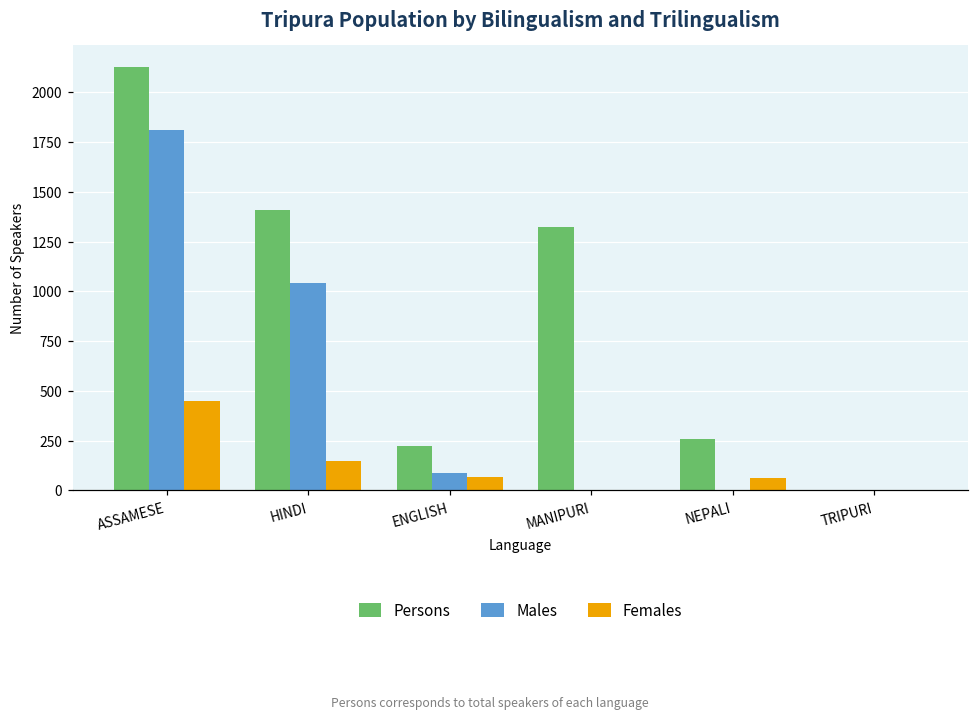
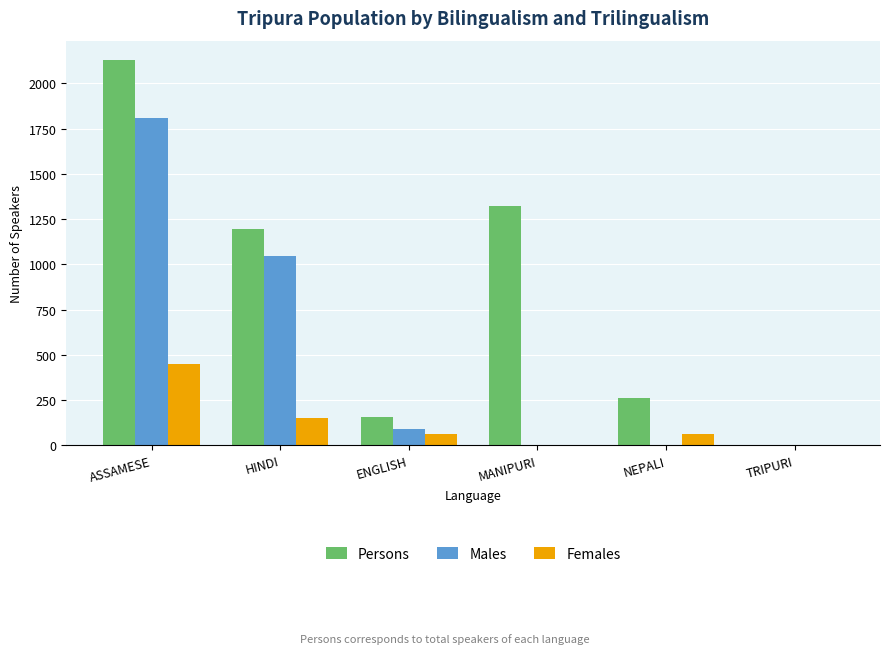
  {
    "Persons": {
      "ASSAMESE": 2130,
-     "HINDI": 1410,
-     "ENGLISH": 220,
+     "HINDI": 1190,
+     "ENGLISH": 150,
      "MANIPURI": 1320,
      "NEPALI": 260
    },
    "Males": {
      "ASSAMESE": 1810,
      "HINDI": 1040,
      "ENGLISH": 90
    },
    "Females": {
      "ASSAMESE": 450,
      "HINDI": 150,
      "ENGLISH": 70,
      "NEPALI": 60
    }
  }
